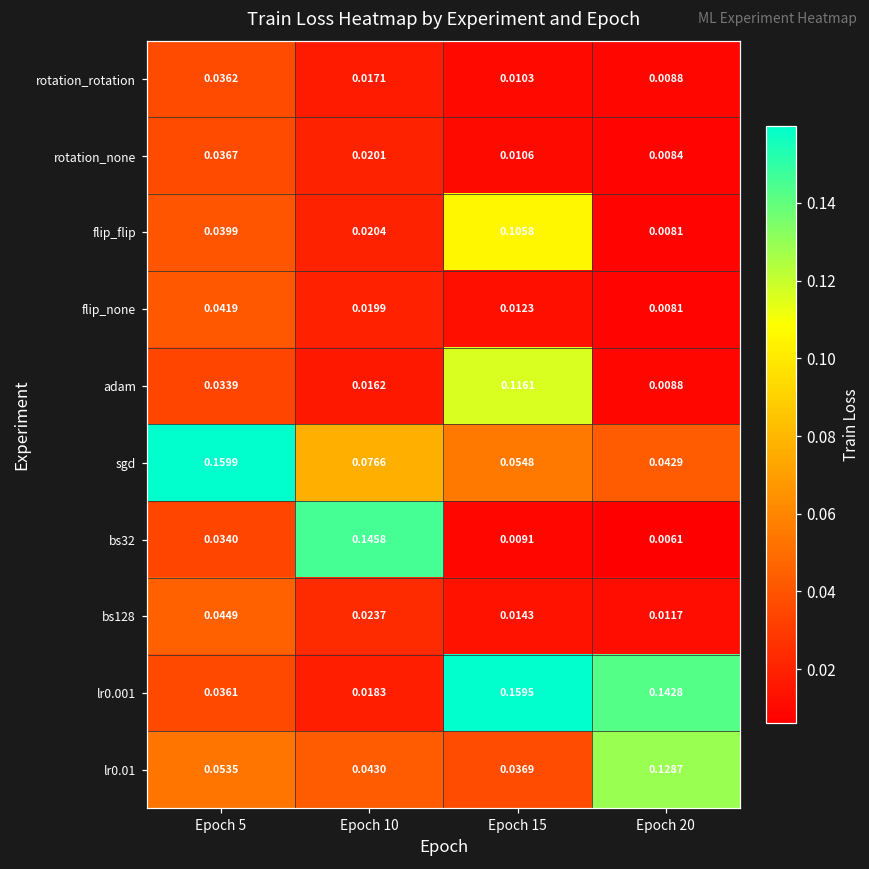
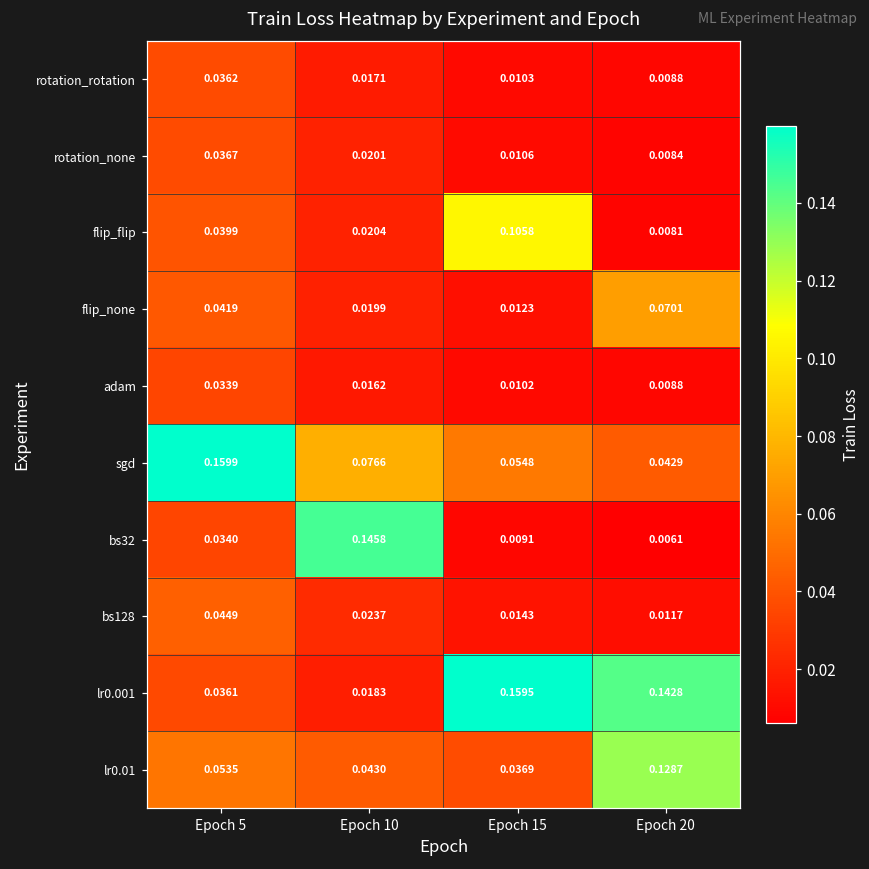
  {
    "rotation_rotation": {
      "Epoch 5": 0.0362,
      "Epoch 10": 0.0171,
      "Epoch 15": 0.0103,
      "Epoch 20": 0.0088
    },
    "rotation_none": {
      "Epoch 5": 0.0367,
      "Epoch 10": 0.0201,
      "Epoch 15": 0.0106,
      "Epoch 20": 0.0084
    },
    "flip_flip": {
      "Epoch 5": 0.0399,
      "Epoch 10": 0.0204,
      "Epoch 15": 0.1058,
      "Epoch 20": 0.0081
    },
    "flip_none": {
      "Epoch 5": 0.0419,
      "Epoch 10": 0.0199,
      "Epoch 15": 0.0123,
-     "Epoch 20": 0.0081
+     "Epoch 20": 0.0701
    },
    "adam": {
      "Epoch 5": 0.0339,
      "Epoch 10": 0.0162,
-     "Epoch 15": 0.1161,
+     "Epoch 15": 0.0102,
      "Epoch 20": 0.0088
    },
    "sgd": {
      "Epoch 5": 0.1599,
      "Epoch 10": 0.0766,
      "Epoch 15": 0.0548,
      "Epoch 20": 0.0429
    },
    "bs32": {
      "Epoch 5": 0.0340,
      "Epoch 10": 0.1458,
      "Epoch 15": 0.0091,
      "Epoch 20": 0.0061
    },
    "bs128": {
      "Epoch 5": 0.0449,
      "Epoch 10": 0.0237,
      "Epoch 15": 0.0143,
      "Epoch 20": 0.0117
    },
    "lr0.001": {
      "Epoch 5": 0.0361,
      "Epoch 10": 0.0183,
      "Epoch 15": 0.1595,
      "Epoch 20": 0.1428
    },
    "lr0.01": {
      "Epoch 5": 0.0535,
      "Epoch 10": 0.0430,
      "Epoch 15": 0.0369,
      "Epoch 20": 0.1287
    }
  }
